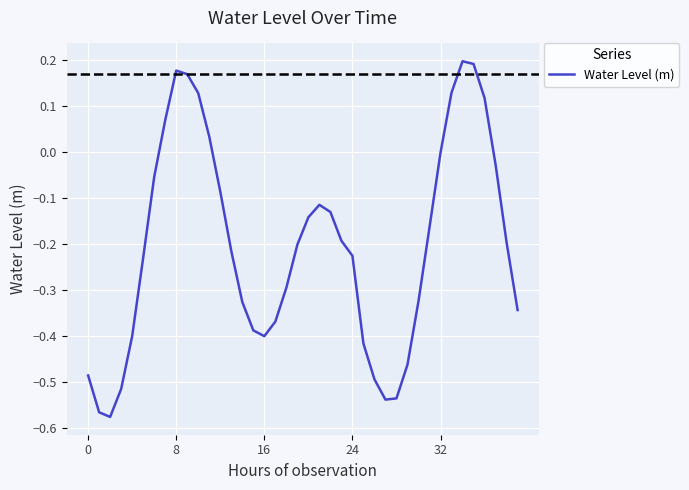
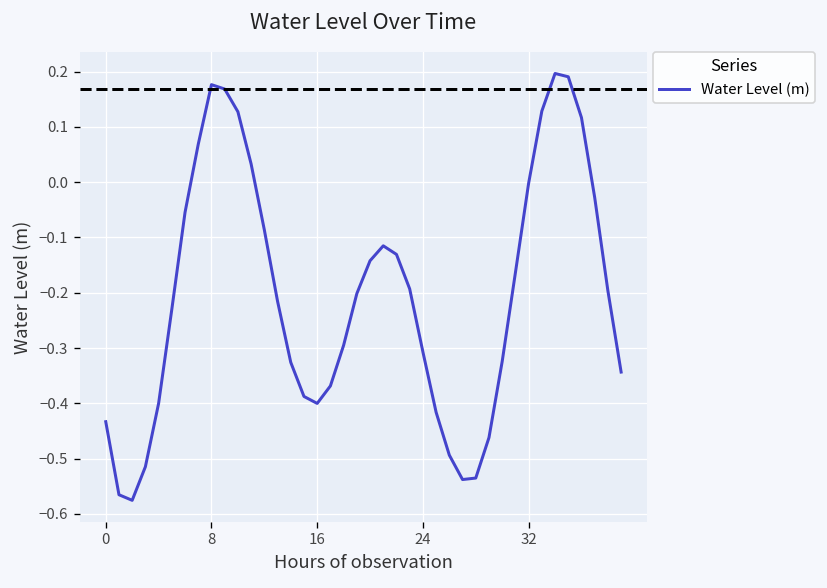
  {
-   "0": -0.49,
+   "0": -0.43,
    "8": 0.18,
    "16": -0.40,
-   "24": -0.23,
+   "24": -0.31,
    "32": 0.00
  }
